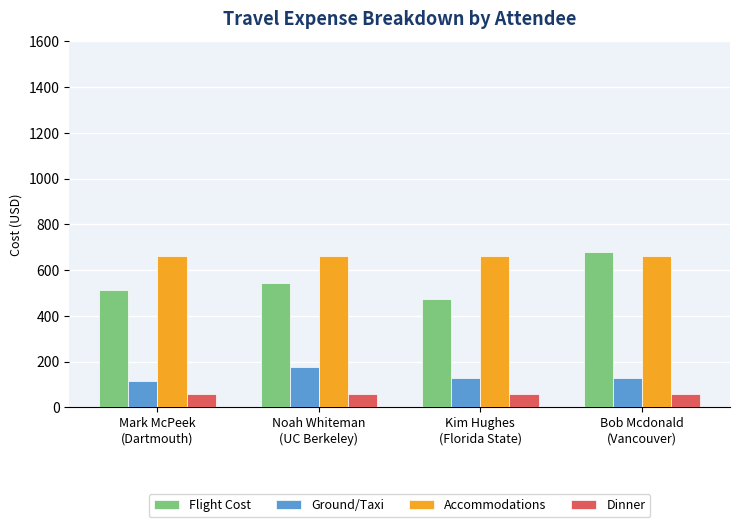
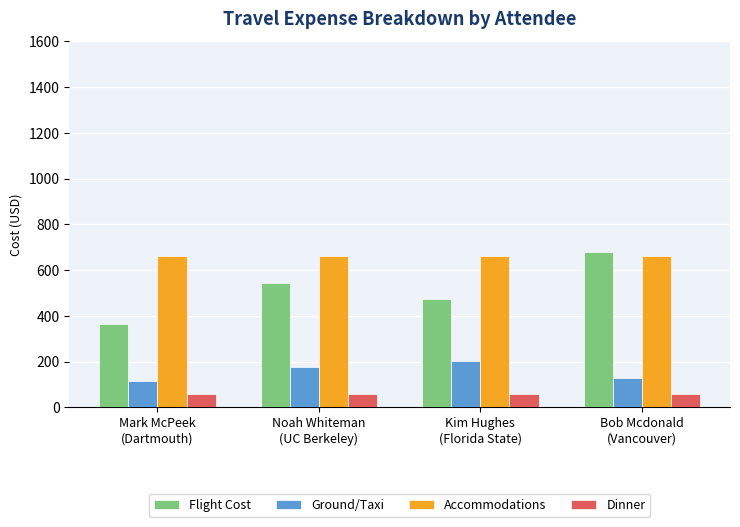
  {
    "Flight Cost": {
-     "Mark McPeek (Dartmouth)": 510,
+     "Mark McPeek (Dartmouth)": 370,
      "Noah Whiteman (UC Berkeley)": 550,
      "Kim Hughes (Florida State)": 480,
      "Bob Mcdonald (Vancouver)": 680
    },
    "Ground/Taxi": {
      "Mark McPeek (Dartmouth)": 120,
      "Noah Whiteman (UC Berkeley)": 170,
-     "Kim Hughes (Florida State)": 130,
+     "Kim Hughes (Florida State)": 200,
      "Bob Mcdonald (Vancouver)": 130
    },
    "Accommodations": {
      "Mark McPeek (Dartmouth)": 660,
      "Noah Whiteman (UC Berkeley)": 660,
      "Kim Hughes (Florida State)": 660,
      "Bob Mcdonald (Vancouver)": 660
    },
    "Dinner": {
      "Mark McPeek (Dartmouth)": 60,
      "Noah Whiteman (UC Berkeley)": 60,
      "Kim Hughes (Florida State)": 60,
      "Bob Mcdonald (Vancouver)": 60
    }
  }
